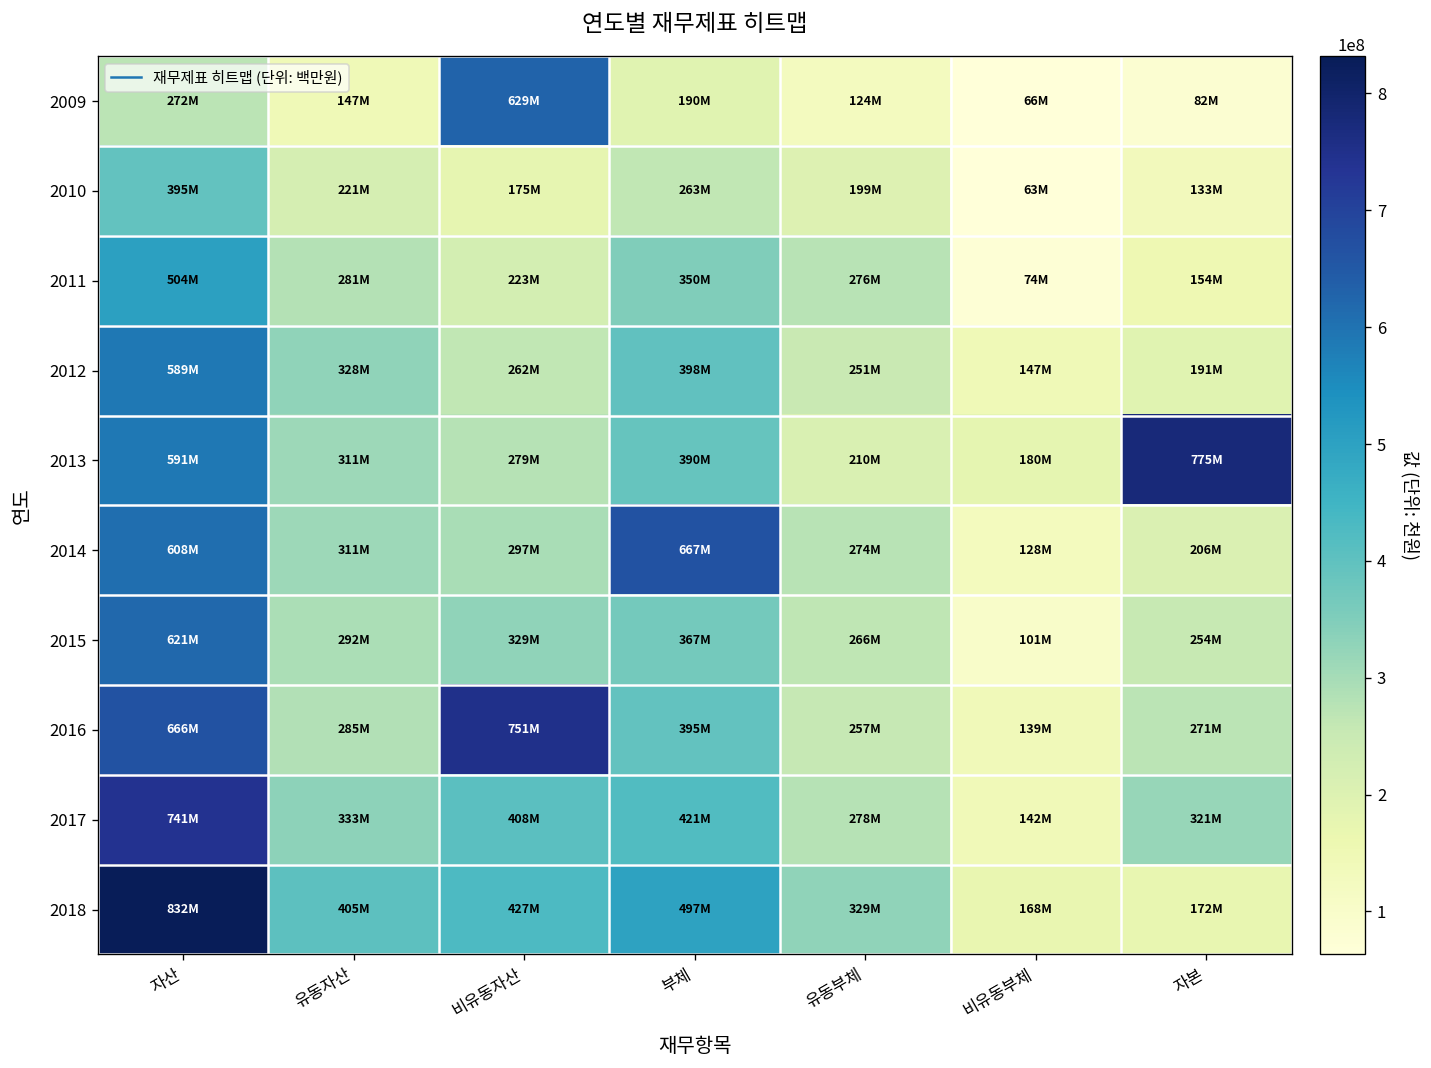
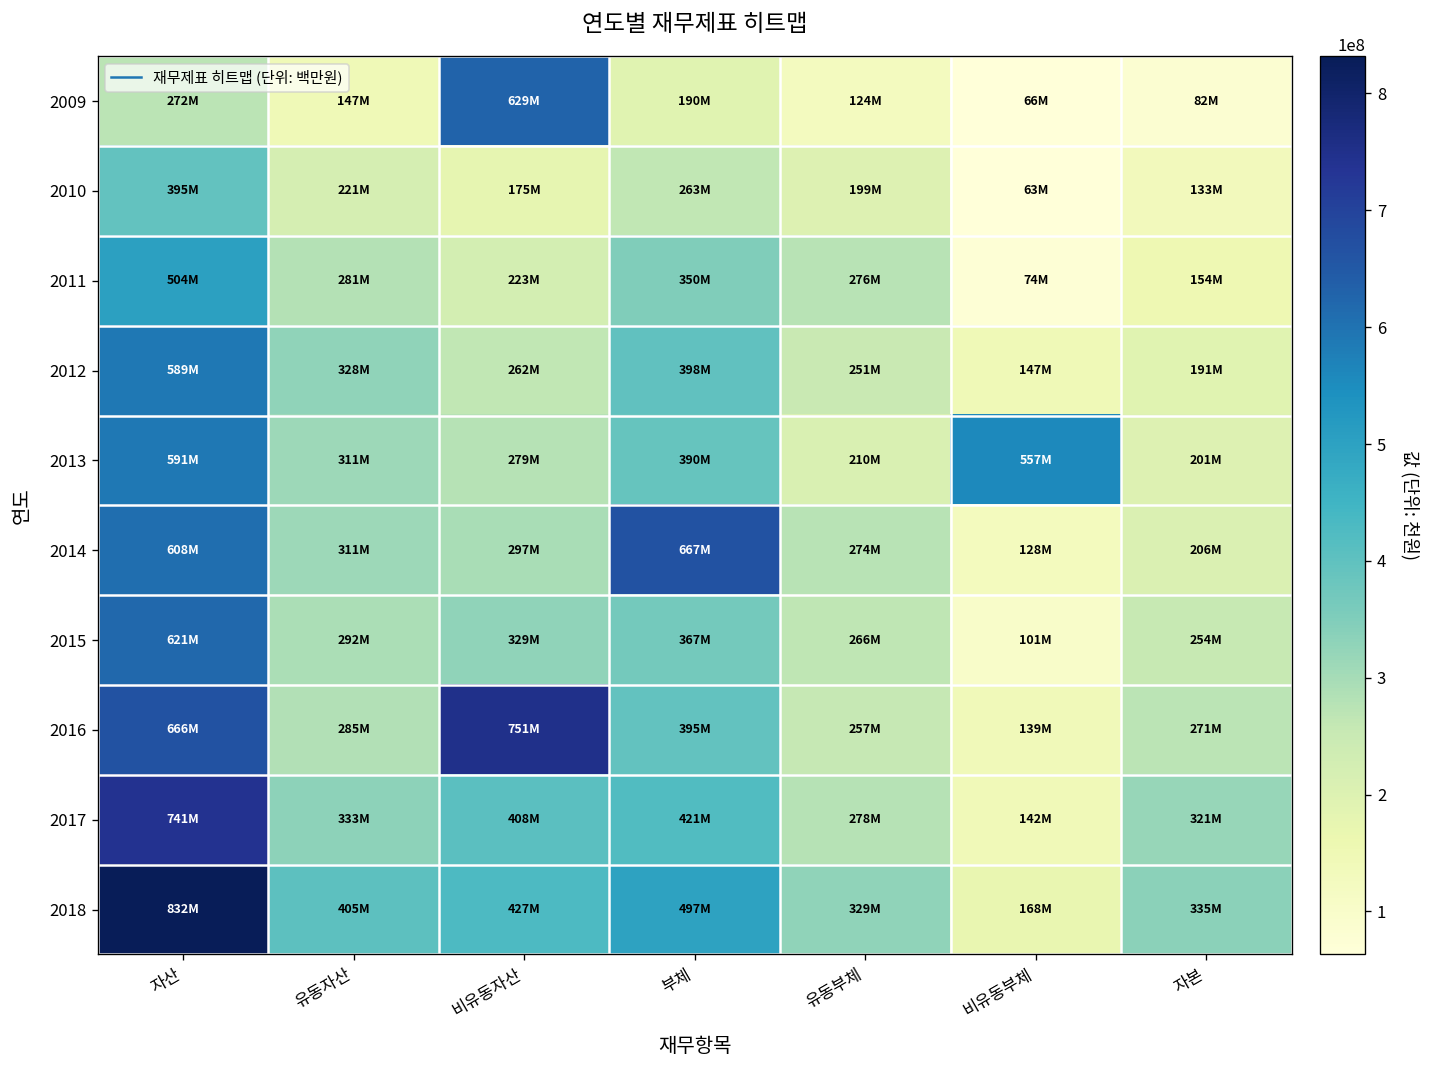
  {
    "2009": {
      "자산": "272M",
      "유동자산": "147M",
      "비유동자산": "629M",
      "부체": "190M",
      "유동부체": "124M",
      "비유동부체": "66M",
      "자본": "82M"
    },
    "2010": {
      "자산": "395M",
      "유동자산": "221M",
      "비유동자산": "175M",
      "부체": "263M",
      "유동부체": "199M",
      "비유동부체": "63M",
      "자본": "133M"
    },
    "2011": {
      "자산": "504M",
      "유동자산": "281M",
      "비유동자산": "223M",
      "부체": "350M",
      "유동부체": "276M",
      "비유동부체": "74M",
      "자본": "154M"
    },
    "2012": {
      "자산": "589M",
      "유동자산": "328M",
      "비유동자산": "262M",
      "부체": "398M",
      "유동부체": "251M",
      "비유동부체": "147M",
      "자본": "191M"
    },
    "2013": {
      "자산": "591M",
      "유동자산": "311M",
      "비유동자산": "279M",
      "부체": "390M",
      "유동부체": "210M",
-     "비유동부체": "180M",
-     "자본": "775M"
+     "비유동부체": "557M",
+     "자본": "201M"
    },
    "2014": {
      "자산": "608M",
      "유동자산": "311M",
      "비유동자산": "297M",
      "부체": "667M",
      "유동부체": "274M",
      "비유동부체": "128M",
      "자본": "206M"
    },
    "2015": {
      "자산": "621M",
      "유동자산": "292M",
      "비유동자산": "329M",
      "부체": "367M",
      "유동부체": "266M",
      "비유동부체": "101M",
      "자본": "254M"
    },
    "2016": {
      "자산": "666M",
      "유동자산": "285M",
      "비유동자산": "751M",
      "부체": "395M",
      "유동부체": "257M",
      "비유동부체": "139M",
      "자본": "271M"
    },
    "2017": {
      "자산": "741M",
      "유동자산": "333M",
      "비유동자산": "408M",
      "부체": "421M",
      "유동부체": "278M",
      "비유동부체": "142M",
      "자본": "321M"
    },
    "2018": {
      "자산": "832M",
      "유동자산": "405M",
      "비유동자산": "427M",
      "부체": "497M",
      "유동부체": "329M",
      "비유동부체": "168M",
-     "자본": "172M"
+     "자본": "335M"
    }
  }
